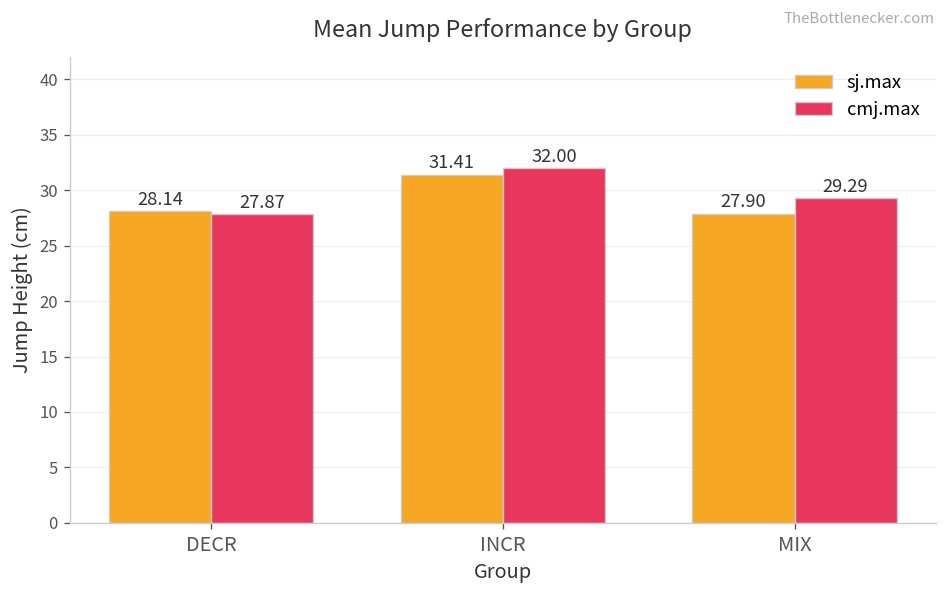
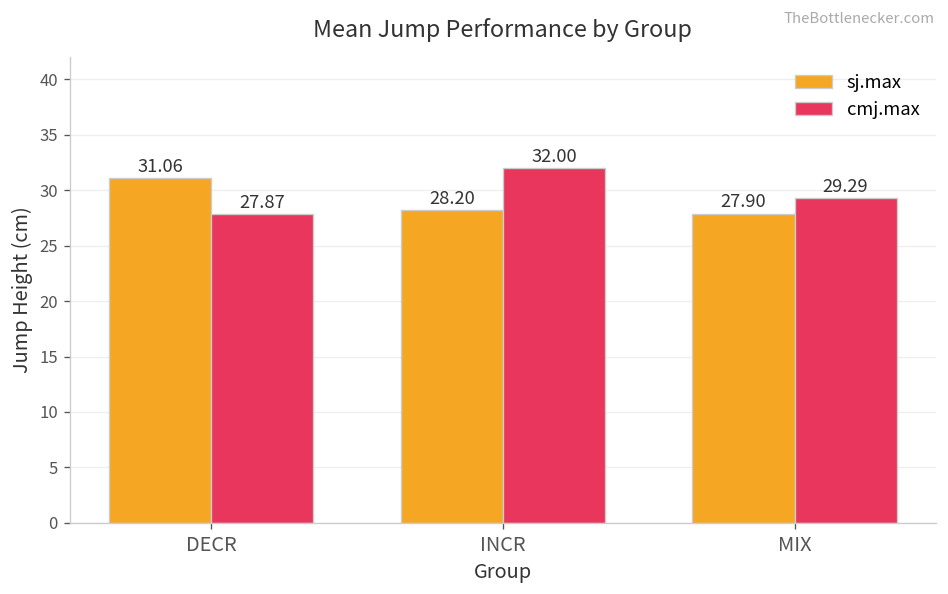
  {
    "sj.max": {
-     "DECR": 28.14,
-     "INCR": 31.41,
+     "DECR": 31.06,
+     "INCR": 28.20,
      "MIX": 27.90
    },
    "cmj.max": {
      "DECR": 27.87,
      "INCR": 32.00,
      "MIX": 29.29
    }
  }
